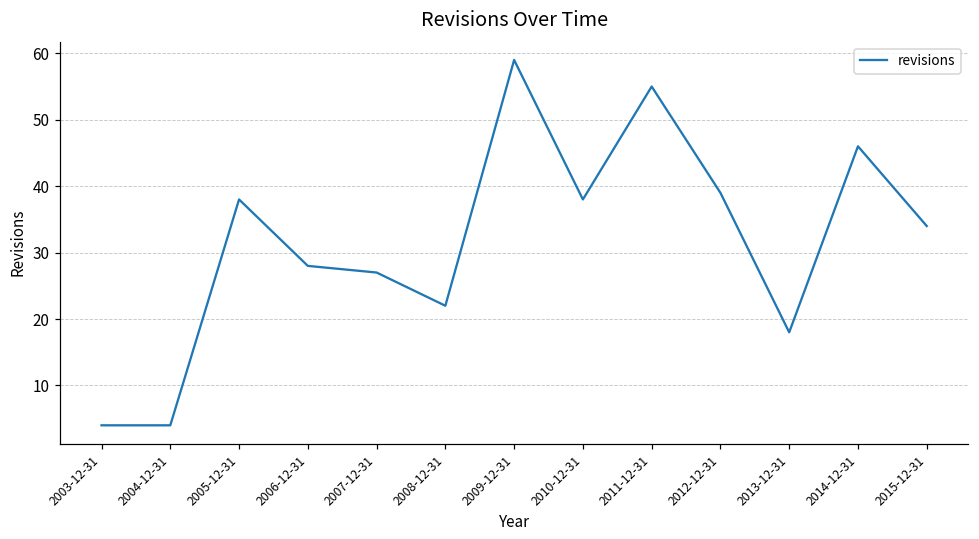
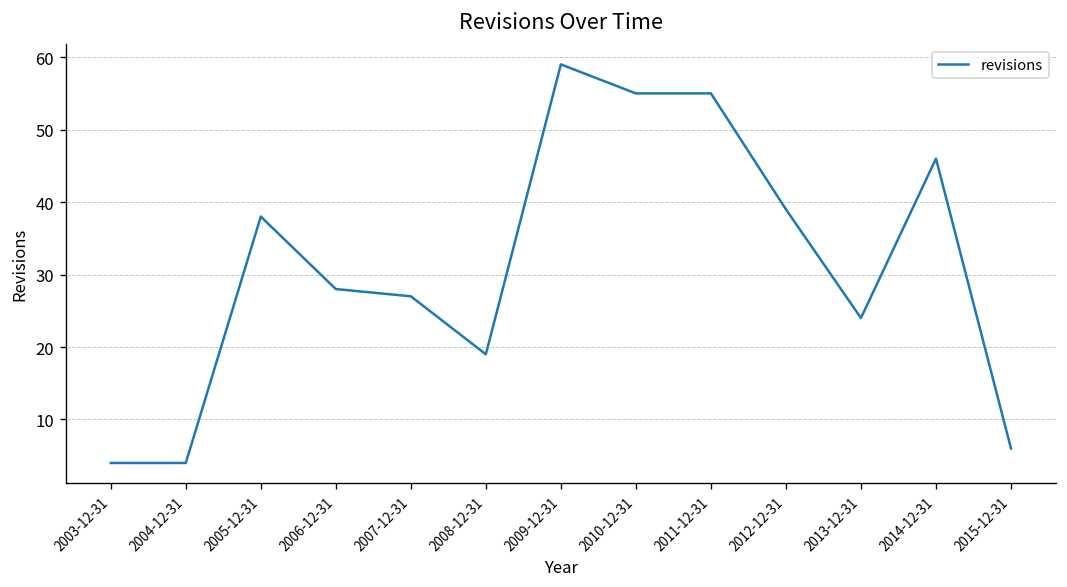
  {
    "2003-12-31": 4,
    "2004-12-31": 4,
    "2005-12-31": 38,
    "2006-12-31": 28,
    "2007-12-31": 27,
-   "2008-12-31": 22,
+   "2008-12-31": 19,
    "2009-12-31": 59,
-   "2010-12-31": 38,
+   "2010-12-31": 55,
    "2011-12-31": 55,
    "2012-12-31": 39,
-   "2013-12-31": 18,
+   "2013-12-31": 24,
    "2014-12-31": 46,
-   "2015-12-31": 34
+   "2015-12-31": 6
  }
